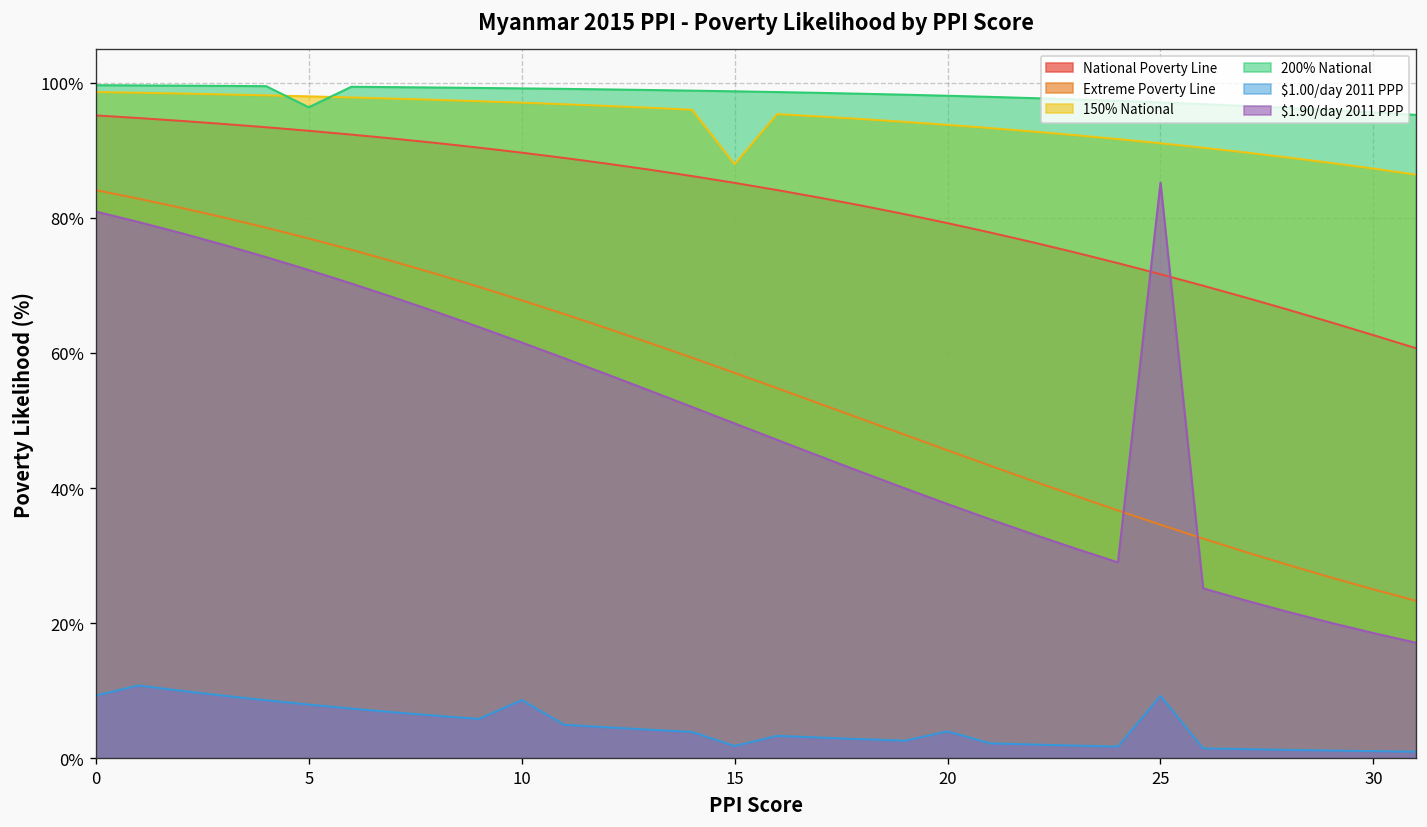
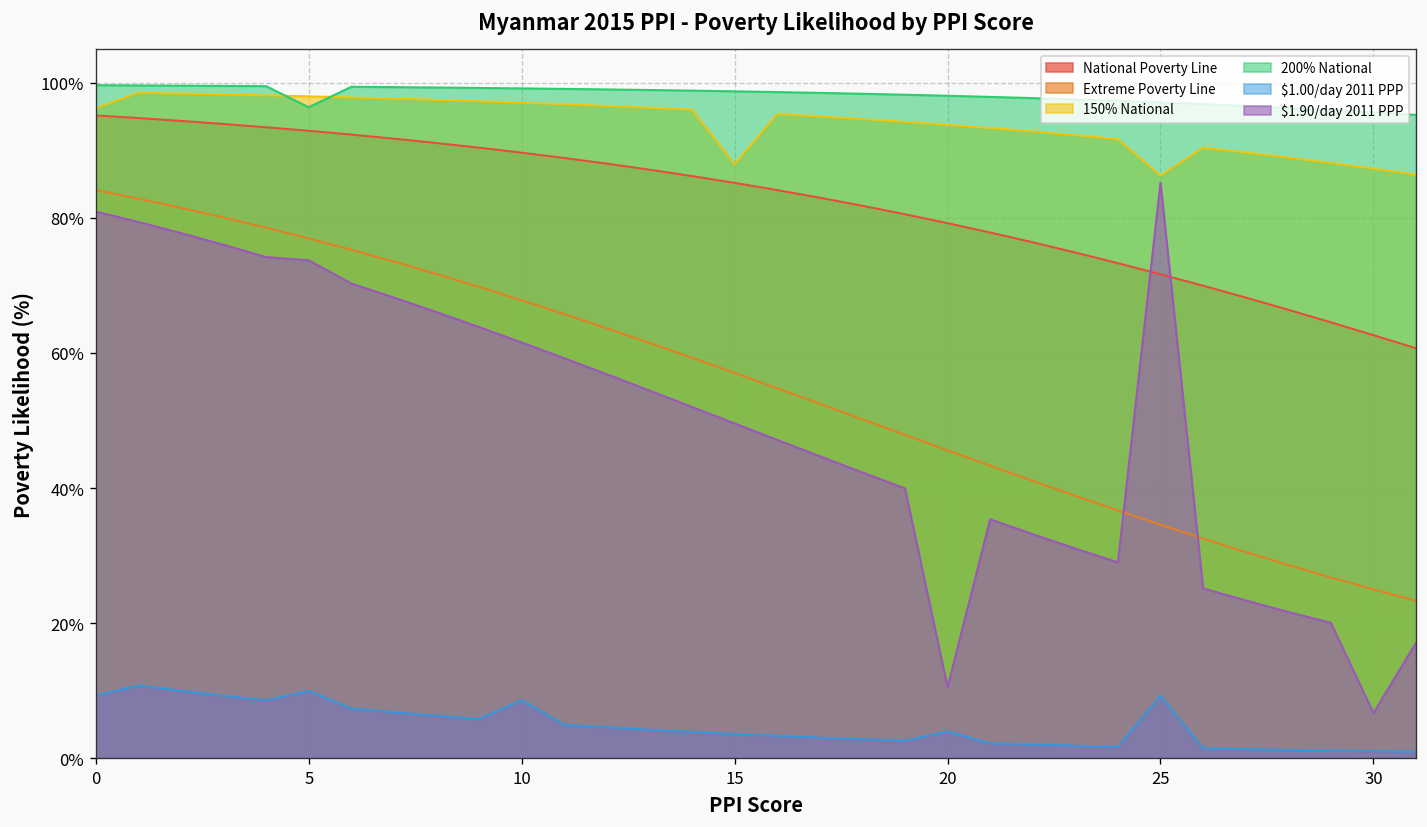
  {
    "150% National": {
-     "0": "99%",
+     "0": "96%",
      "5": "98%",
      "10": "97%",
      "15": "88%",
      "20": "94%",
-     "25": "91%",
+     "25": "86%",
      "30": "87%"
    },
    "200% National": {
      "0": "100%",
      "5": "96%",
      "10": "99%",
      "15": "99%",
      "20": "98%"
    },
    "$1.00/day 2011 PPP": {
      "0": "9%",
-     "5": "8%",
+     "5": "10%",
      "10": "9%",
-     "15": "2%",
+     "15": "4%",
      "20": "4%",
      "25": "9%",
      "30": "1%"
    },
    "$1.90/day 2011 PPP": {
      "0": "81%",
-     "5": "72%",
+     "5": "74%",
      "10": "62%",
      "15": "50%",
-     "20": "38%",
+     "20": "11%",
      "25": "85%",
-     "30": "19%"
+     "30": "7%"
    }
  }
